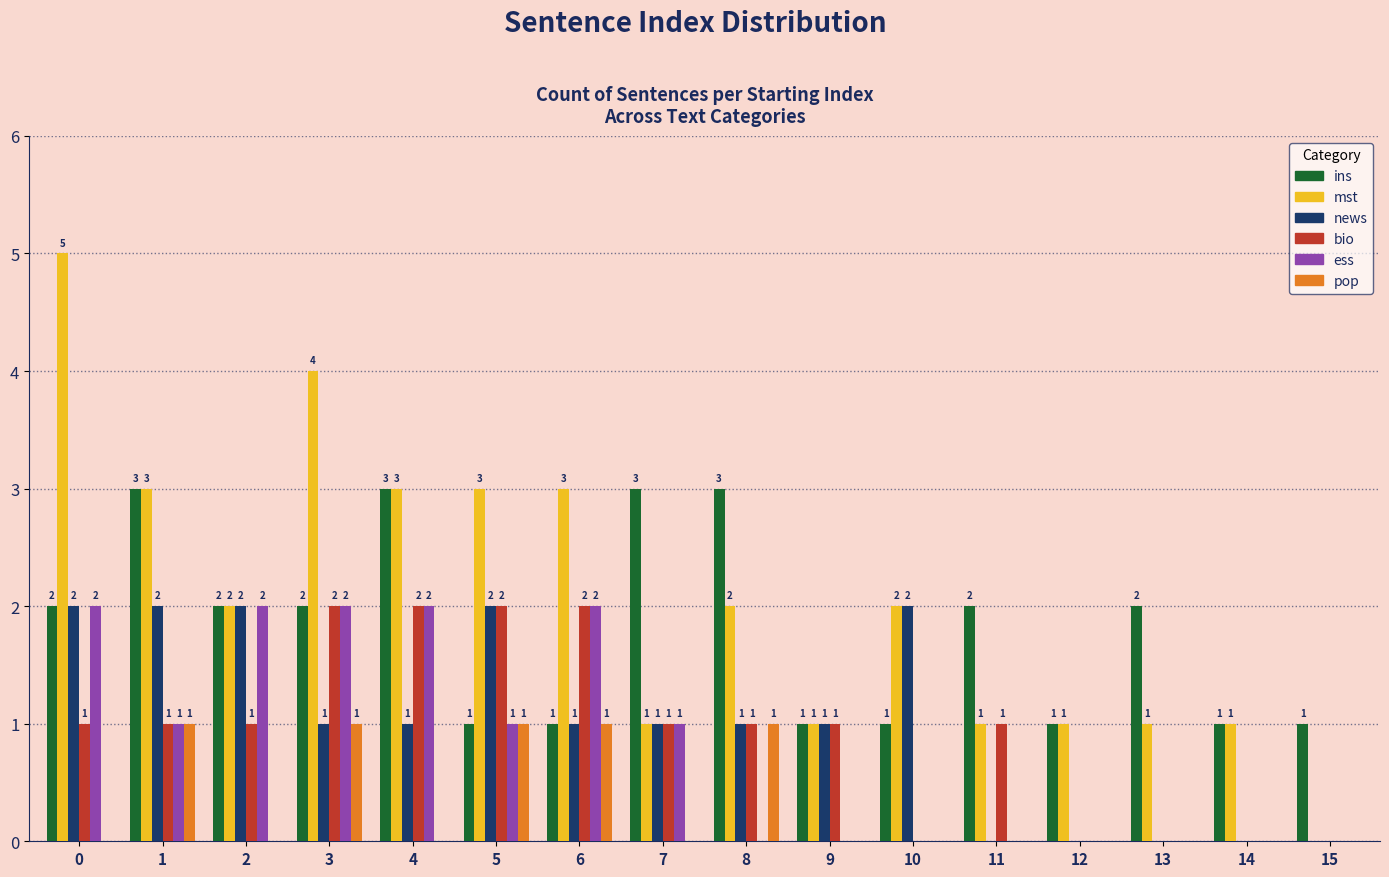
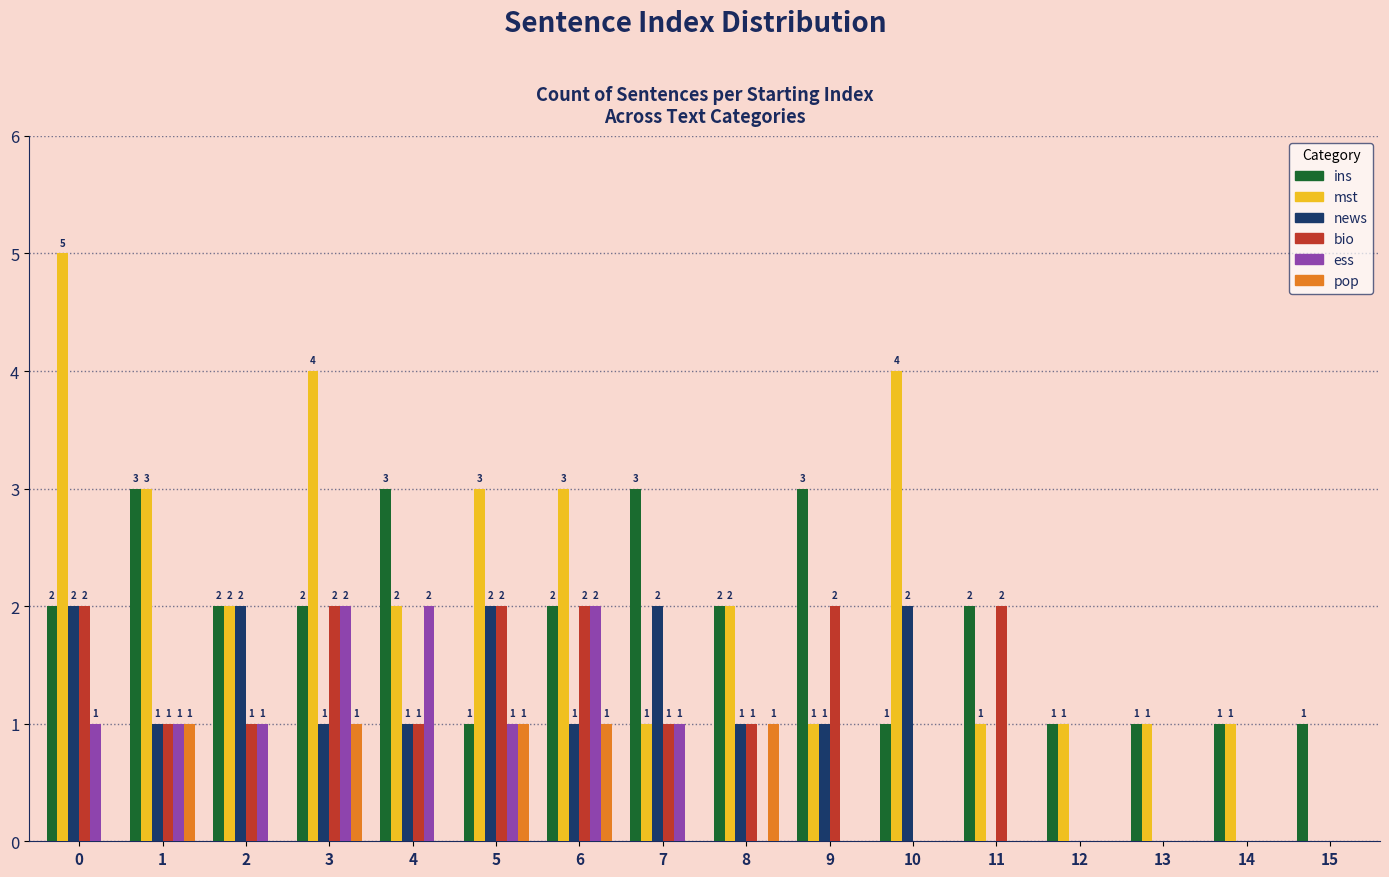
  {
    "ins": {
      "0": 2,
      "1": 3,
      "2": 2,
      "3": 2,
      "4": 3,
      "5": 1,
-     "6": 1,
+     "6": 2,
      "7": 3,
-     "8": 3,
-     "9": 1,
+     "8": 2,
+     "9": 3,
      "10": 1,
      "11": 2,
      "12": 1,
-     "13": 2,
+     "13": 1,
      "14": 1,
      "15": 1
    },
    "mst": {
      "0": 5,
      "1": 3,
      "2": 2,
      "3": 4,
-     "4": 3,
+     "4": 2,
      "5": 3,
      "6": 3,
      "7": 1,
      "8": 2,
      "9": 1,
-     "10": 2,
+     "10": 4,
      "11": 1,
      "12": 1,
      "13": 1,
      "14": 1
    },
    "news": {
      "0": 2,
-     "1": 2,
+     "1": 1,
      "2": 2,
      "3": 1,
      "4": 1,
      "5": 2,
      "6": 1,
-     "7": 1,
+     "7": 2,
      "8": 1,
      "9": 1,
      "10": 2
    },
    "bio": {
-     "0": 1,
+     "0": 2,
      "1": 1,
      "2": 1,
      "3": 2,
-     "4": 2,
+     "4": 1,
      "5": 2,
      "6": 2,
      "7": 1,
      "8": 1,
-     "9": 1,
-     "11": 1
+     "9": 2,
+     "11": 2
    },
    "ess": {
-     "0": 2,
+     "0": 1,
      "1": 1,
-     "2": 2,
+     "2": 1,
      "3": 2,
      "4": 2,
      "5": 1,
      "6": 2,
      "7": 1
    },
    "pop": {
      "1": 1,
      "3": 1,
      "5": 1,
      "6": 1,
      "8": 1
    }
  }
